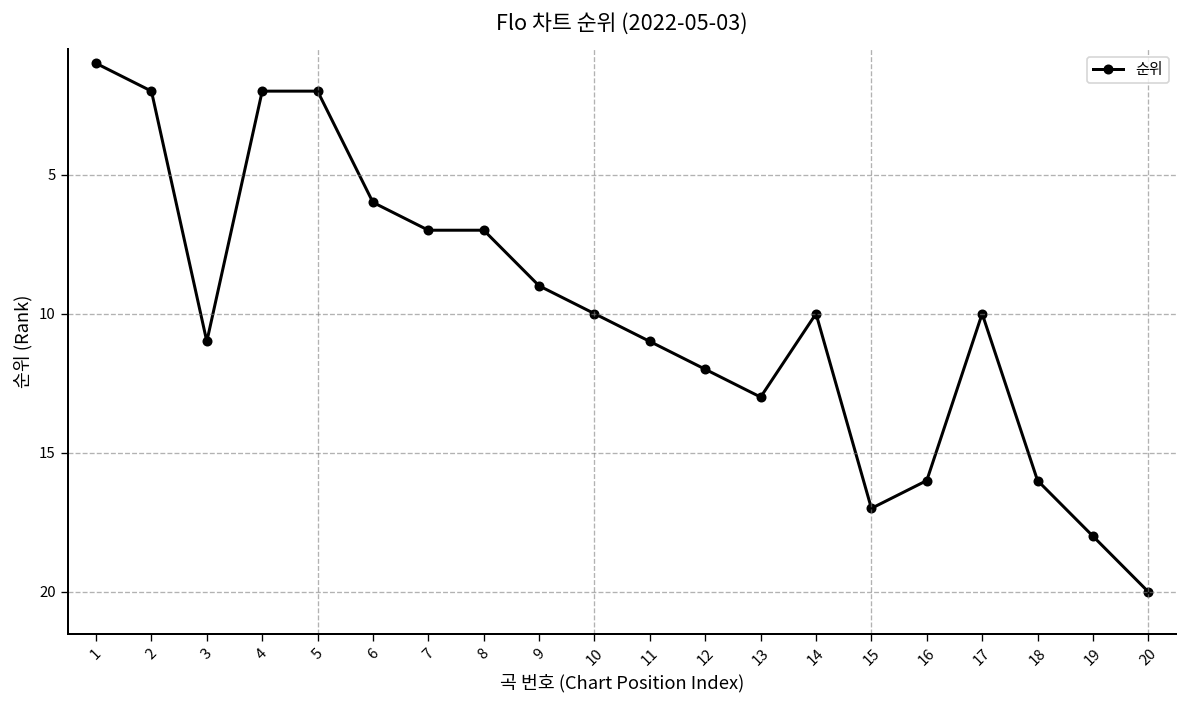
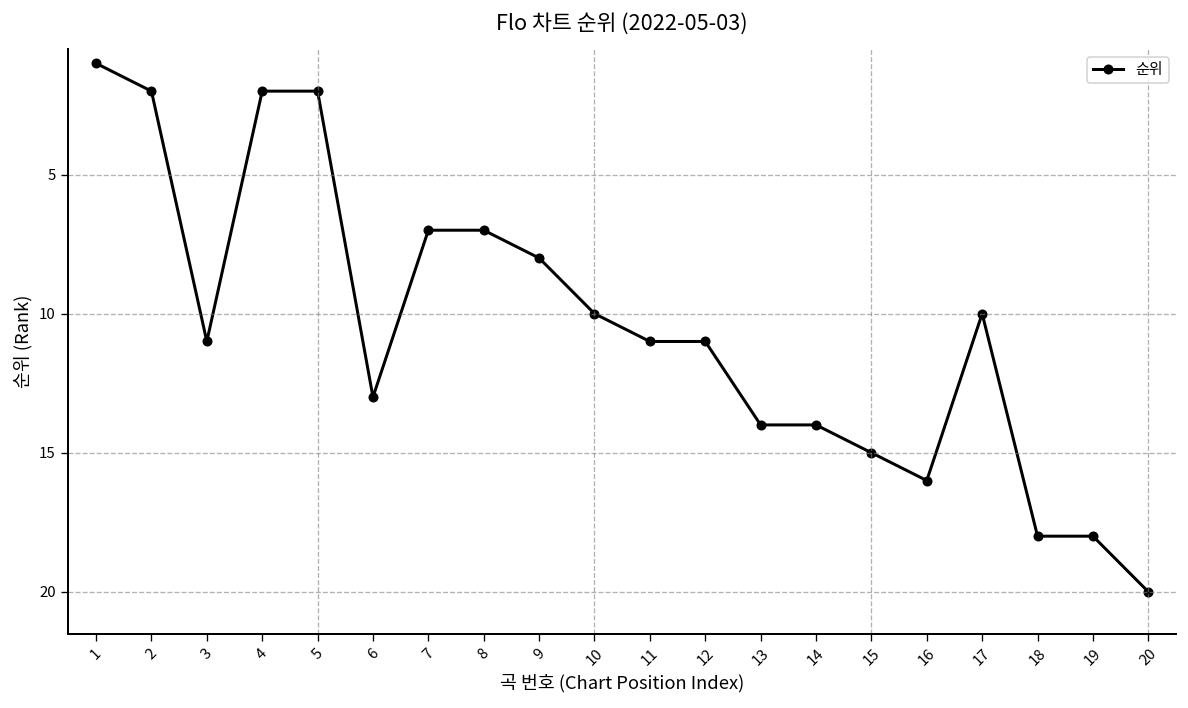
  {
    "1": 1,
    "2": 2,
    "3": 11,
    "4": 2,
    "5": 2,
-   "6": 6,
+   "6": 13,
    "7": 7,
    "8": 7,
-   "9": 9,
+   "9": 8,
    "10": 10,
    "11": 11,
-   "12": 12,
-   "13": 13,
-   "14": 10,
-   "15": 17,
+   "12": 11,
+   "13": 14,
+   "14": 14,
+   "15": 15,
    "16": 16,
    "17": 10,
-   "18": 16,
+   "18": 18,
    "19": 18,
    "20": 20
  }
